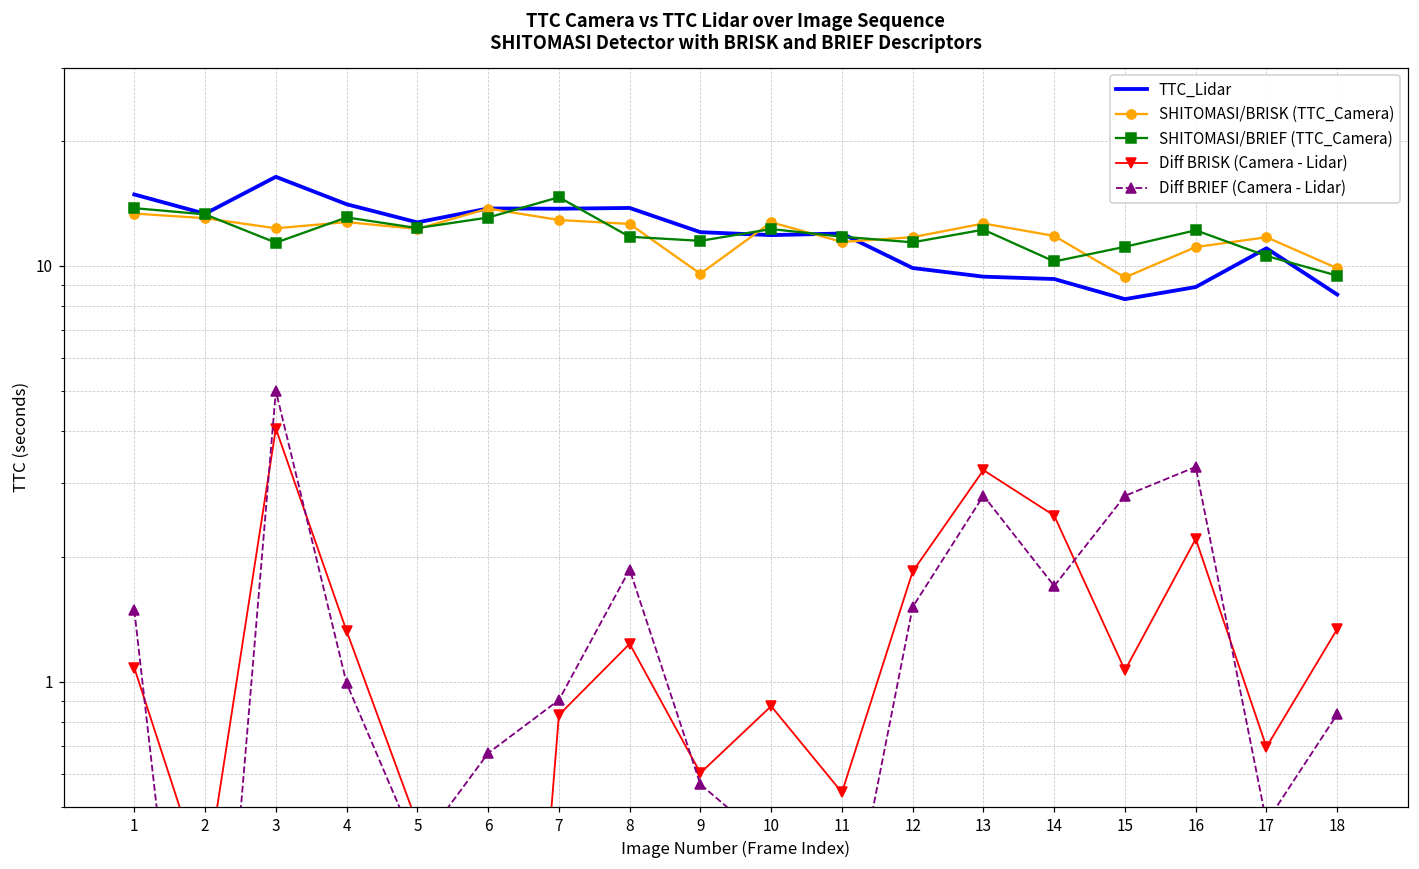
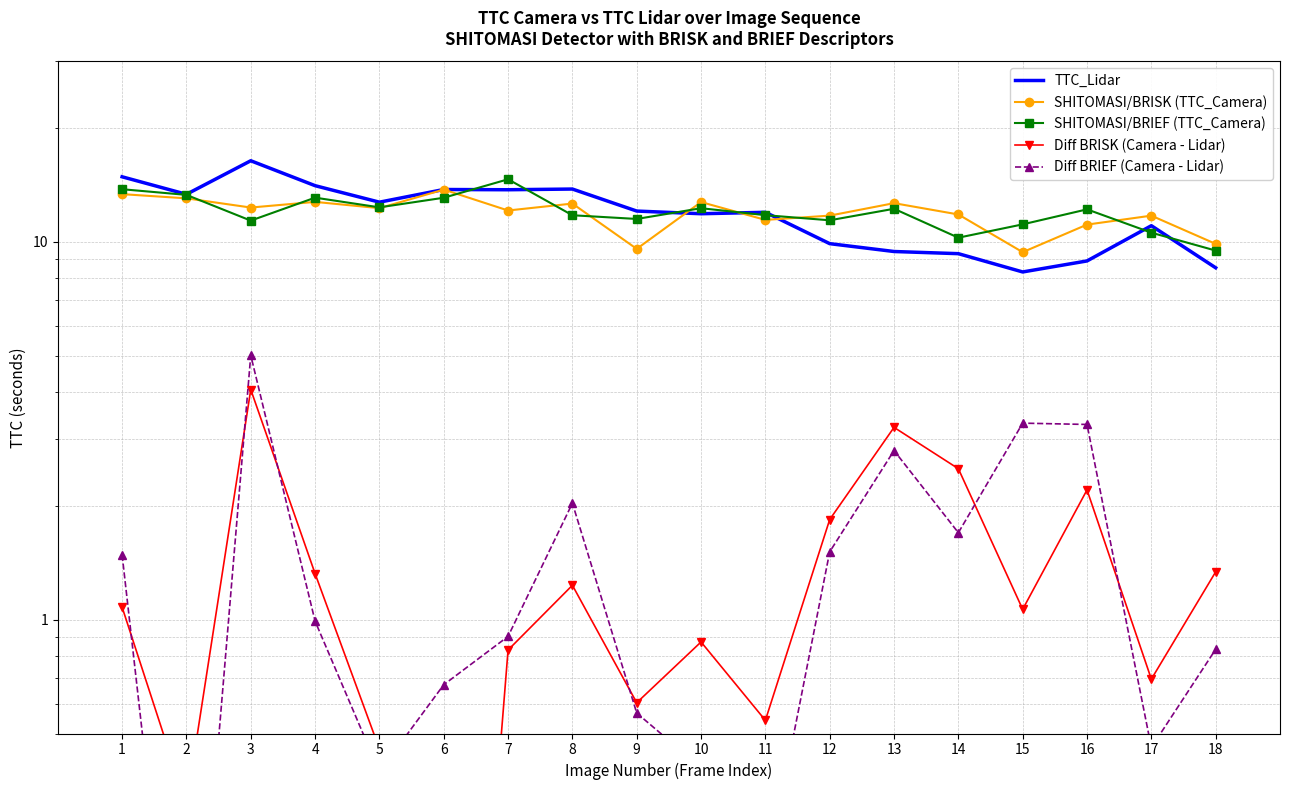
  {
    "TTC_Lidar": {
      "1": 14.9,
      "3": 16.4,
      "4": 14.1,
      "5": 12.7,
      "7": 13.7,
      "8": 13.8,
      "9": 12.1,
      "10": 11.9,
      "11": 12.0,
      "12": 9.9,
      "13": 9.4,
      "14": 9.3,
      "15": 8.3,
      "16": 8.9,
      "17": 11.0,
      "18": 8.5
    },
    "SHITOMASI/BRISK (TTC_Camera)": {
      "1": 13.4,
      "2": 13.0,
      "3": 12.3,
      "4": 12.8,
-     "7": 12.9,
+     "7": 12.1,
      "8": 12.6,
      "9": 9.6,
      "10": 12.7,
      "11": 11.4,
      "12": 11.7,
      "13": 12.7,
      "14": 11.8,
      "15": 9.4,
      "16": 11.1,
      "17": 11.7,
      "18": 9.9
    },
    "SHITOMASI/BRIEF (TTC_Camera)": {
      "1": 13.8,
      "3": 11.4,
      "4": 13.1,
      "6": 13.1,
      "7": 14.6,
      "8": 11.8,
      "9": 11.5,
      "10": 12.3,
      "11": 11.8,
      "12": 11.4,
      "13": 12.2,
      "14": 10.3,
      "15": 11.1,
      "16": 12.2,
      "17": 10.6,
      "18": 9.5
    },
    "Diff BRISK (Camera - Lidar)": {
      "1": 1.08,
      "3": 4.1,
      "4": 1.32,
      "7": 0.83,
      "8": 1.23,
      "9": 0.6,
      "10": 0.87,
      "11": 0.54,
      "12": 1.8,
      "13": 3.2,
      "14": 2.5,
      "15": 1.07,
      "16": 2.2,
      "17": 0.7,
      "18": 1.34
    },
    "Diff BRIEF (Camera - Lidar)": {
      "1": 1.5,
      "3": 5.0,
      "4": 1.0,
      "6": 0.67,
      "7": 0.9,
-     "8": 1.9,
+     "8": 2.0,
      "9": 0.57,
      "12": 1.5,
      "13": 2.8,
      "14": 1.7,
-     "15": 2.8,
+     "15": 3.3,
      "16": 3.3,
      "18": 0.84
    }
  }
